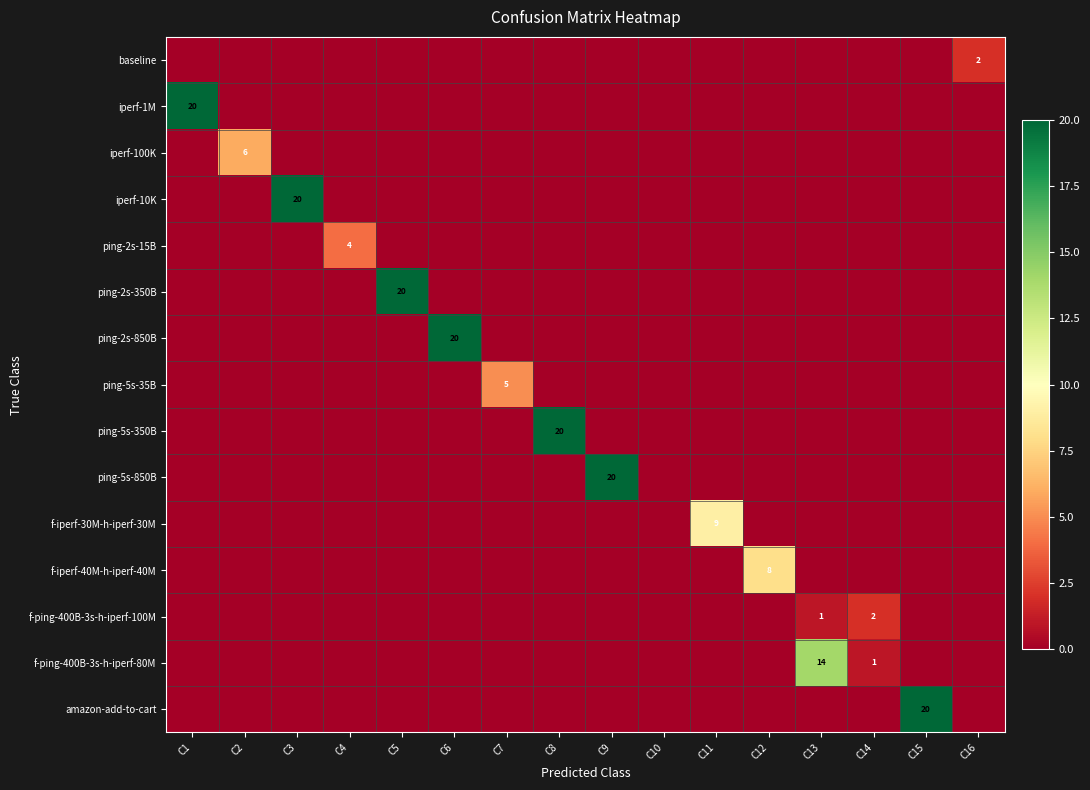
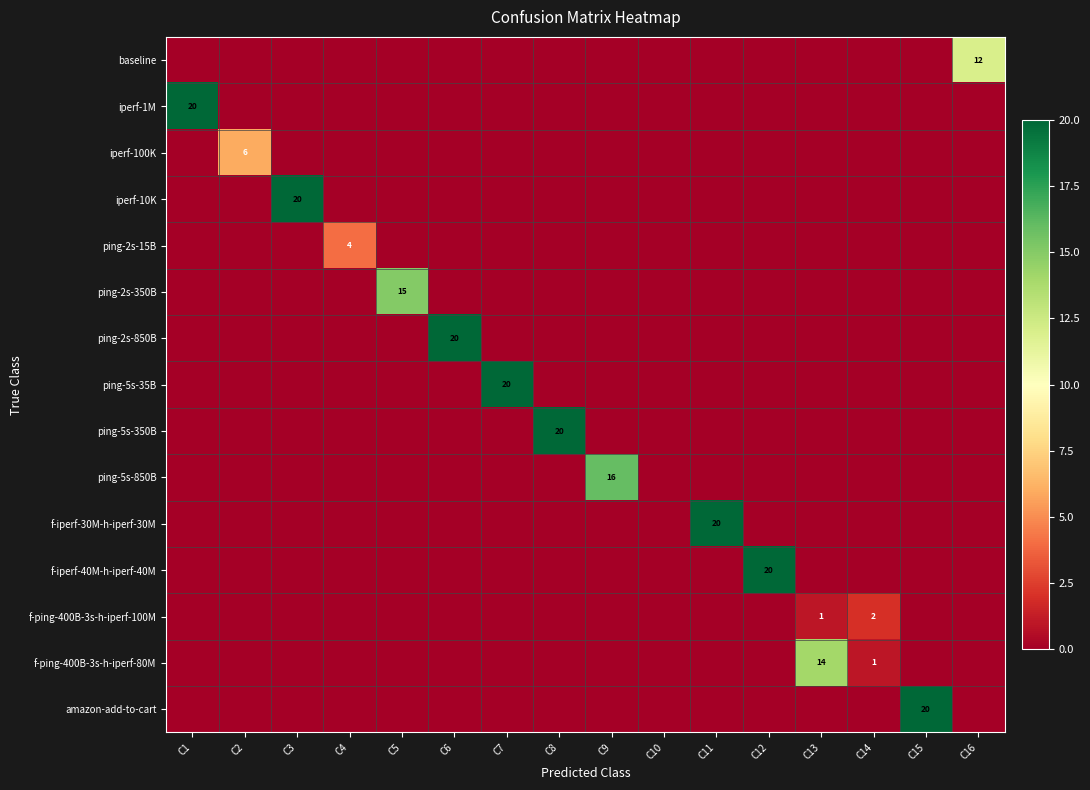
  {
    "baseline": {
-     "C16": 2
+     "C16": 12
    },
    "iperf-1M": {
      "C1": 20
    },
    "iperf-100K": {
      "C2": 6
    },
    "iperf-10K": {
      "C3": 20
    },
    "ping-2s-15B": {
      "C4": 4
    },
    "ping-2s-350B": {
-     "C5": 20
+     "C5": 15
    },
    "ping-2s-850B": {
      "C6": 20
    },
    "ping-5s-35B": {
-     "C7": 5
+     "C7": 20
    },
    "ping-5s-350B": {
      "C8": 20
    },
    "ping-5s-850B": {
-     "C9": 20
+     "C9": 16
    },
    "f-iperf-30M-h-iperf-30M": {
-     "C11": 9
+     "C11": 20
    },
    "f-iperf-40M-h-iperf-40M": {
-     "C12": 8
+     "C12": 20
    },
    "f-ping-400B-3s-h-iperf-100M": {
      "C13": 1,
      "C14": 2
    },
    "f-ping-400B-3s-h-iperf-80M": {
      "C13": 14,
      "C14": 1
    },
    "amazon-add-to-cart": {
      "C15": 20
    }
  }
